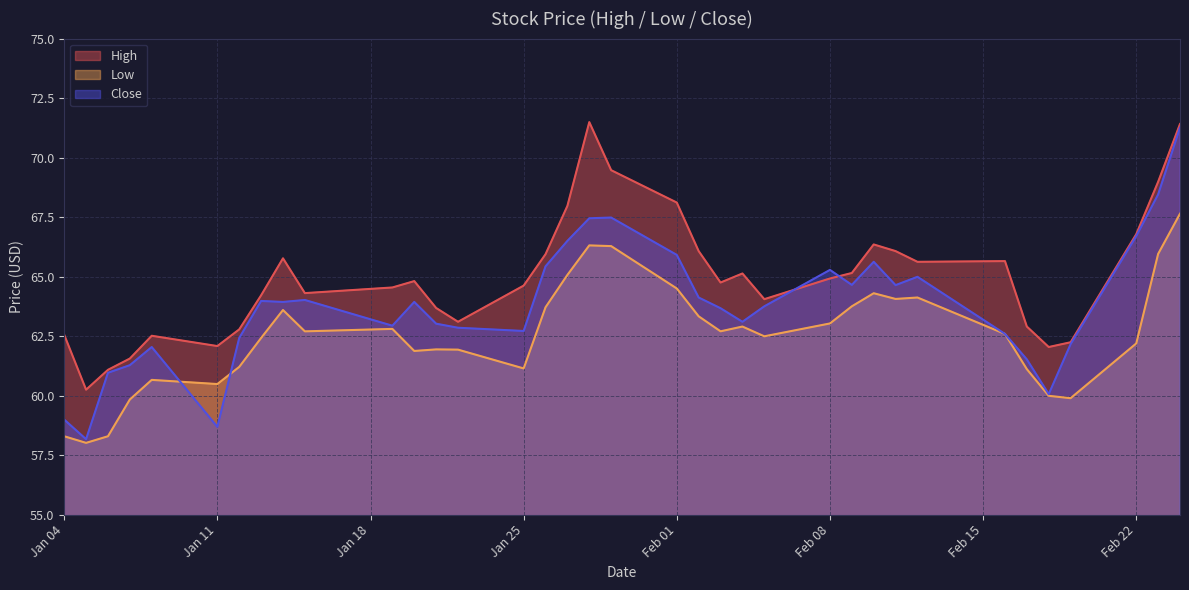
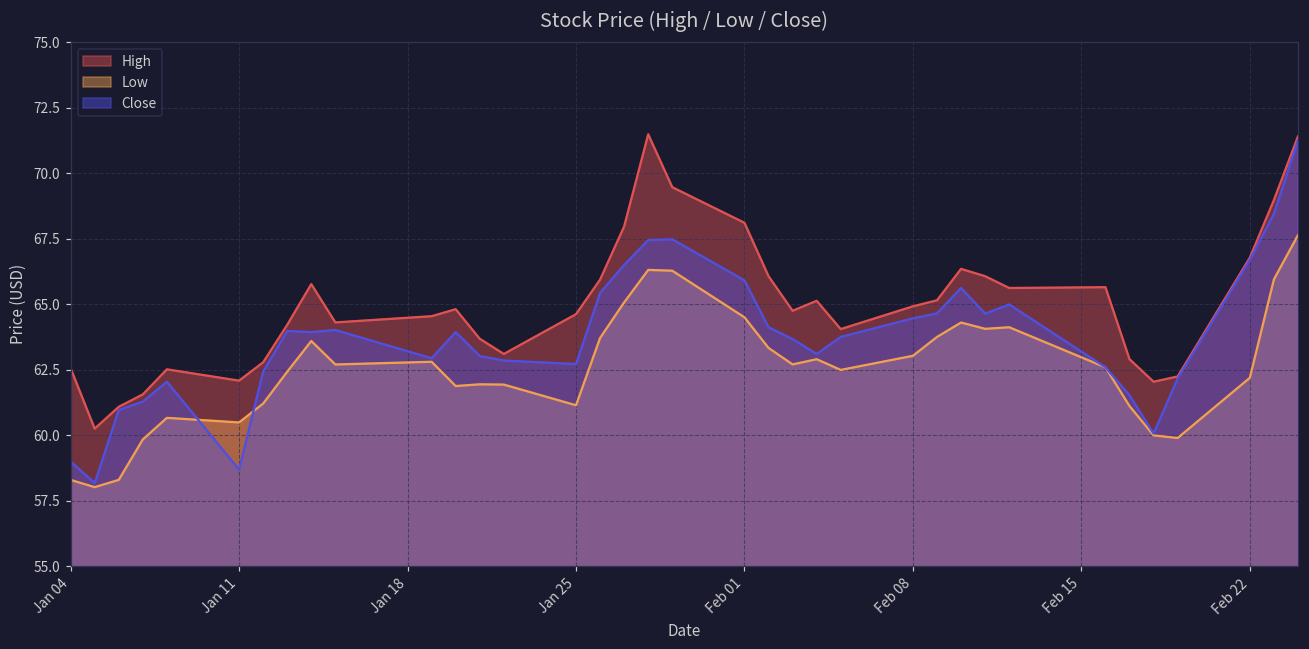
  {
    "Close": {
      "Jan 04": 59.0,
      "Jan 11": 58.7,
      "Jan 25": 62.7,
      "Feb 01": 65.9,
-     "Feb 08": 65.3
+     "Feb 08": 64.5
    }
  }
